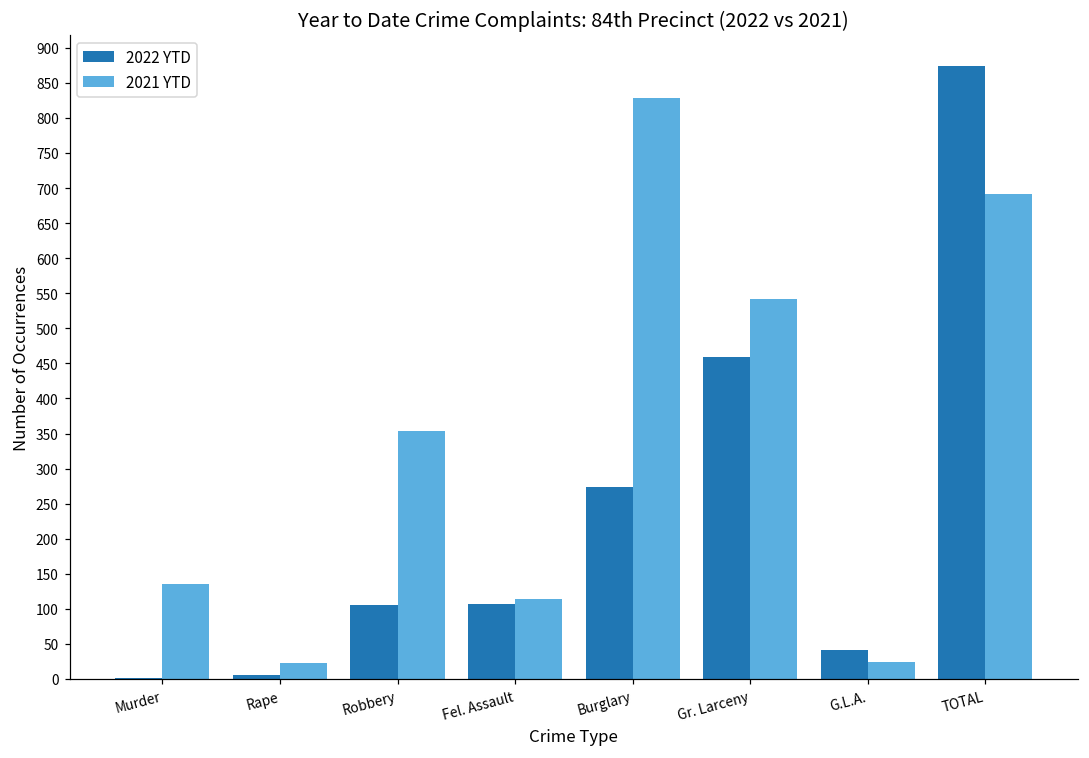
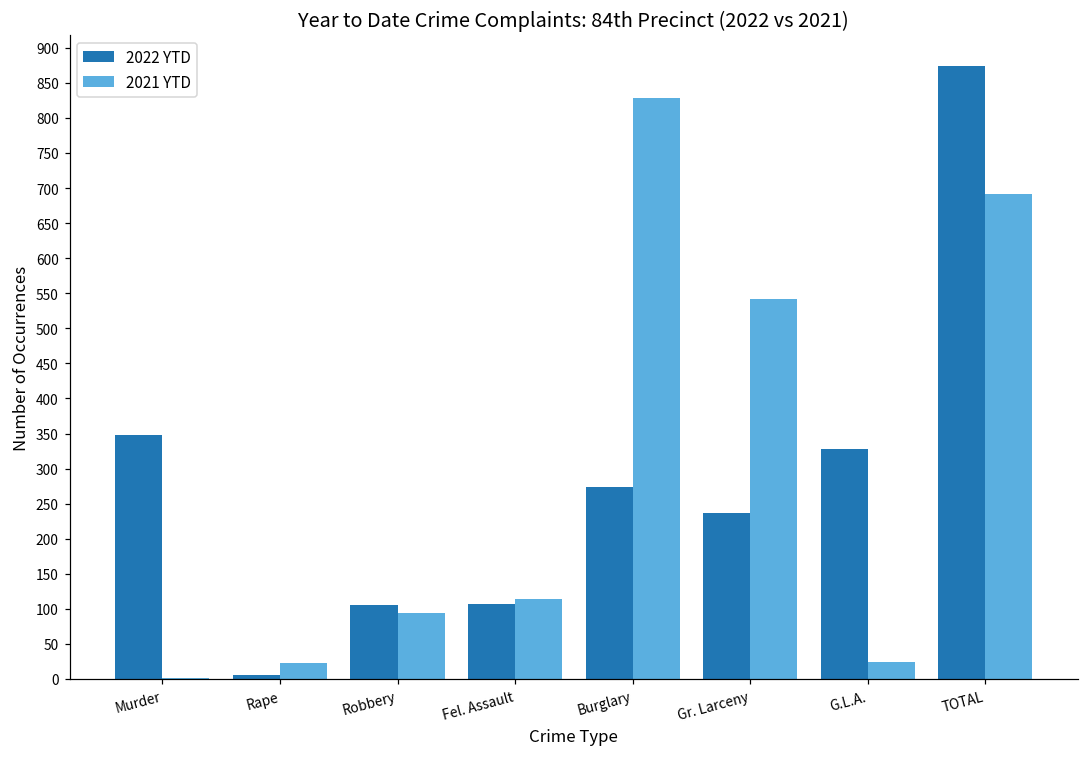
  {
    "2022 YTD": {
-     "Murder": 0,
+     "Murder": 350,
      "Rape": 10,
      "Robbery": 110,
      "Fel. Assault": 110,
      "Burglary": 270,
-     "Gr. Larceny": 460,
-     "G.L.A.": 40,
+     "Gr. Larceny": 240,
+     "G.L.A.": 330,
      "TOTAL": 870
    },
    "2021 YTD": {
-     "Murder": 140,
+     "Murder": 0,
      "Rape": 20,
-     "Robbery": 350,
+     "Robbery": 90,
      "Fel. Assault": 110,
      "Burglary": 830,
      "Gr. Larceny": 540,
      "G.L.A.": 20,
      "TOTAL": 690
    }
  }
